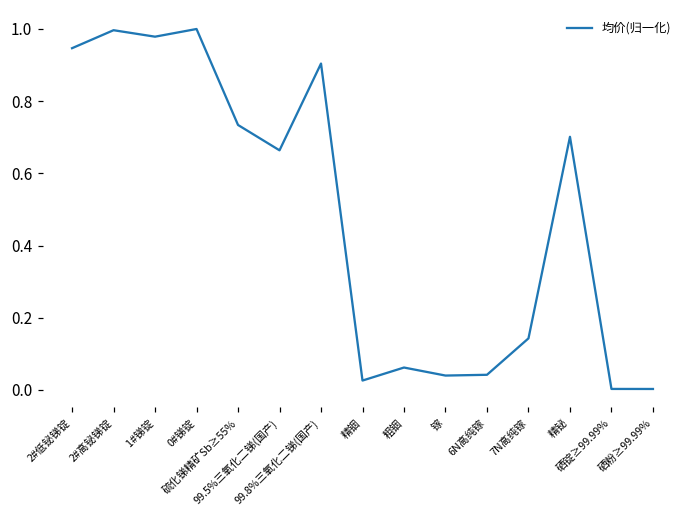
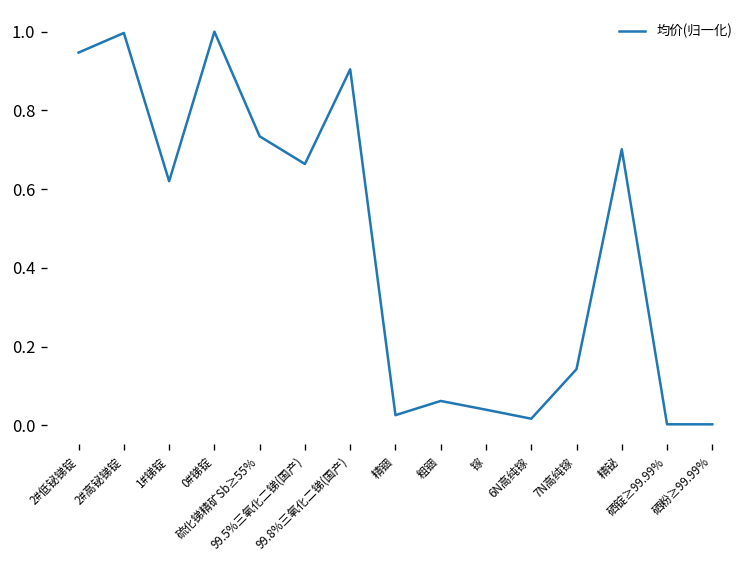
  {
    "2#低铋锑锭": 0.95,
    "2#高铋锑锭": 1.00,
-   "1#锑锭": 0.98,
+   "1#锑锭": 0.62,
    "0#锑锭": 1.00,
    "硫化锑精矿Sb≥55%": 0.73,
    "99.5%三氧化二锑(国产)": 0.66,
    "99.8%三氧化二锑(国产)": 0.90,
    "精铟": 0.03,
    "粗铟": 0.06,
    "镓": 0.04,
-   "6N高纯镓": 0.04,
+   "6N高纯镓": 0.02,
    "7N高纯镓": 0.14,
    "精铋": 0.70,
    "硒锭≥99.99%": 0.00,
    "硒粉≥99.99%": 0.00
  }
